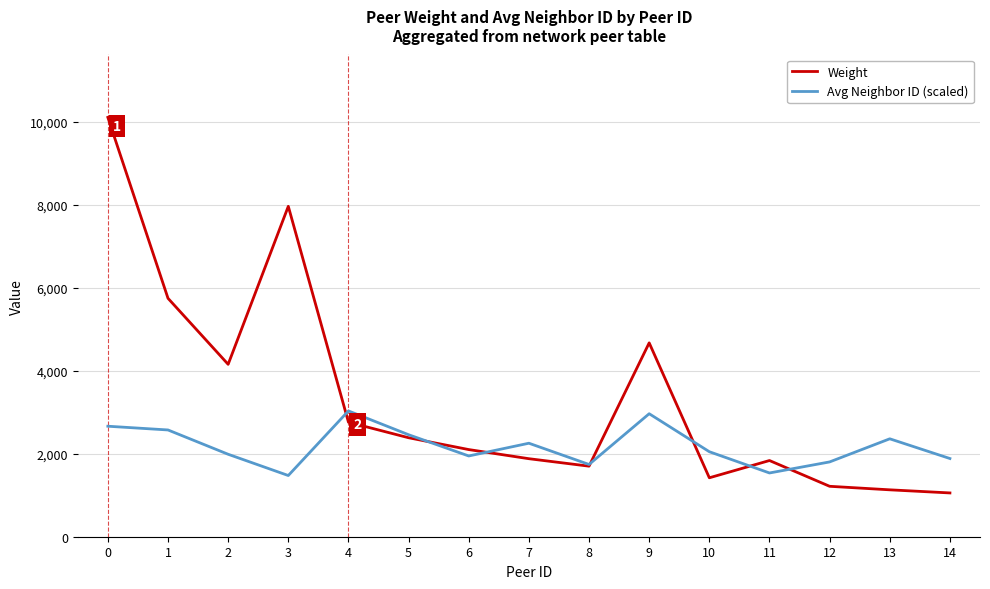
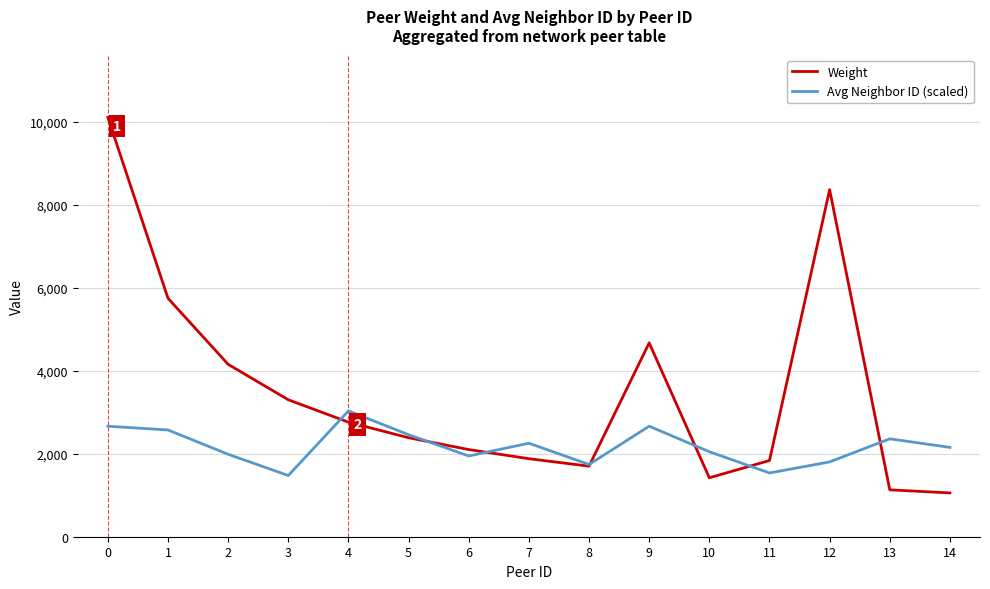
  {
    "Weight": {
      "1": "5,700",
      "2": "4,200",
-     "3": "8,000",
+     "3": "3,300",
      "5": "2,400",
      "6": "2,100",
      "7": "1,900",
      "9": "4,700",
      "10": "1,400",
      "11": "1,800",
-     "12": "1,200",
+     "12": "8,400",
      "13": "1,100",
      "14": "1,100"
    },
    "Avg Neighbor ID (scaled)": {
      "0": "2,700",
      "1": "2,600",
      "2": "2,000",
      "3": "1,500",
      "4": "3,000",
      "5": "2,500",
      "6": "1,900",
      "7": "2,300",
-     "9": "3,000",
+     "9": "2,700",
      "10": "2,000",
      "11": "1,500",
      "12": "1,800",
      "13": "2,400",
-     "14": "1,900"
+     "14": "2,200"
    }
  }
